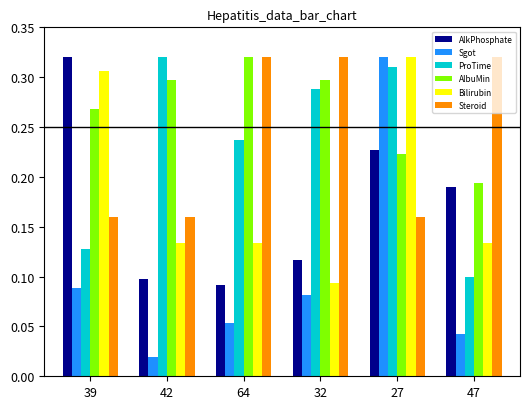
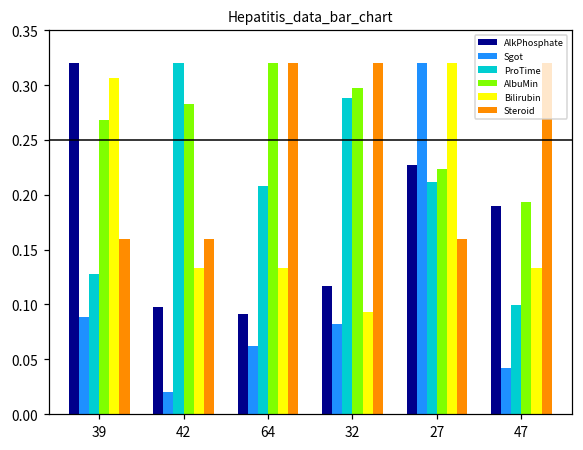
  {
    "AlkPhosphate": {
      "39": 0.32,
      "42": 0.10,
      "64": 0.09,
      "32": 0.12,
      "27": 0.23,
      "47": 0.19
    },
    "Sgot": {
      "39": 0.09,
      "42": 0.02,
-     "64": 0.05,
+     "64": 0.06,
      "32": 0.08,
      "27": 0.32,
      "47": 0.04
    },
    "ProTime": {
      "39": 0.13,
      "42": 0.32,
-     "64": 0.24,
+     "64": 0.21,
      "32": 0.29,
-     "27": 0.31,
+     "27": 0.21,
      "47": 0.10
    },
    "AlbuMin": {
      "39": 0.27,
-     "42": 0.30,
+     "42": 0.28,
      "64": 0.32,
      "32": 0.30,
      "27": 0.22,
      "47": 0.19
    },
    "Bilirubin": {
      "39": 0.31,
      "42": 0.13,
      "64": 0.13,
      "32": 0.09,
      "27": 0.32,
      "47": 0.13
    },
    "Steroid": {
      "39": 0.16,
      "42": 0.16,
      "64": 0.32,
      "32": 0.32,
      "27": 0.16
    }
  }
